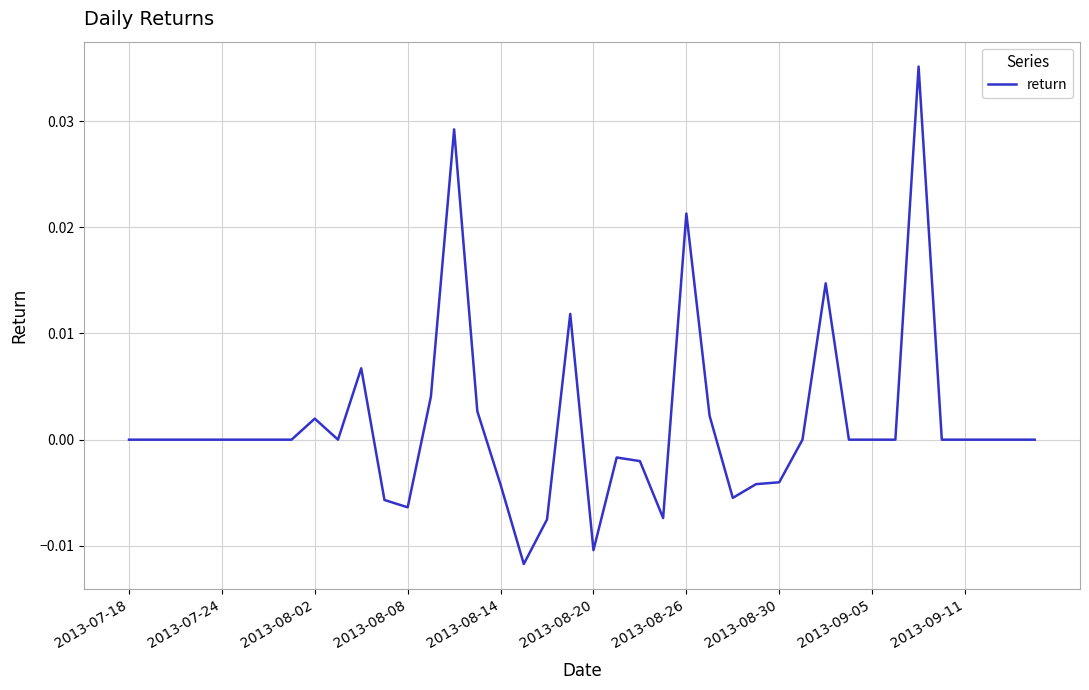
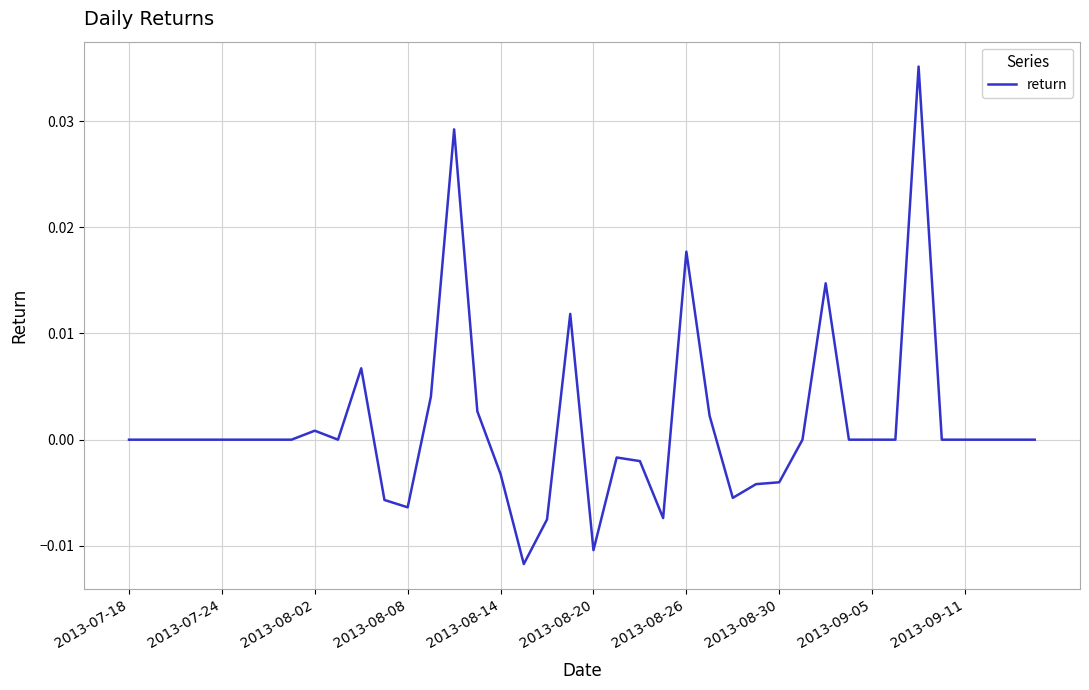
  {
    "2013-07-18": 0.0000,
    "2013-07-24": 0.0000,
-   "2013-08-02": 0.0020,
+   "2013-08-02": 0.0008,
    "2013-08-08": -0.0064,
-   "2013-08-14": -0.0042,
+   "2013-08-14": -0.0032,
    "2013-08-20": -0.0104,
-   "2013-08-26": 0.0213,
+   "2013-08-26": 0.0177,
    "2013-08-30": -0.0040,
    "2013-09-05": 0.0000,
    "2013-09-11": 0.0000
  }
